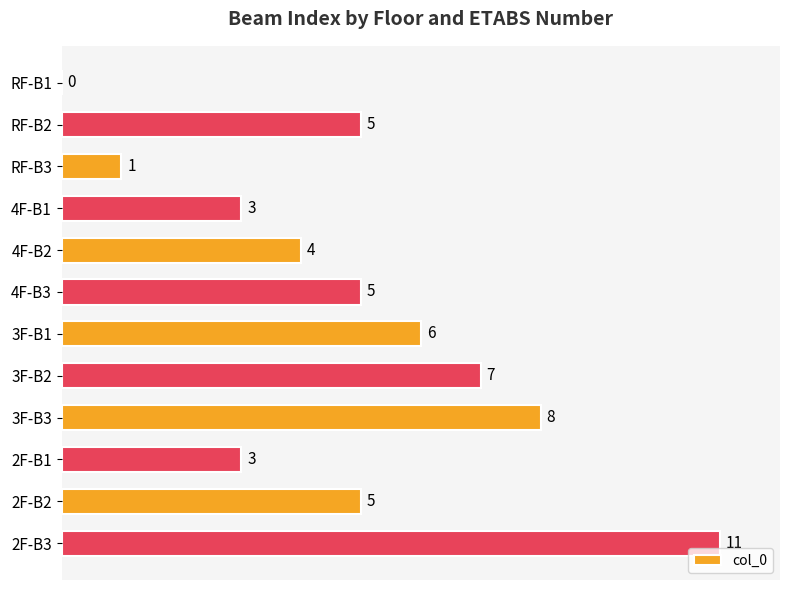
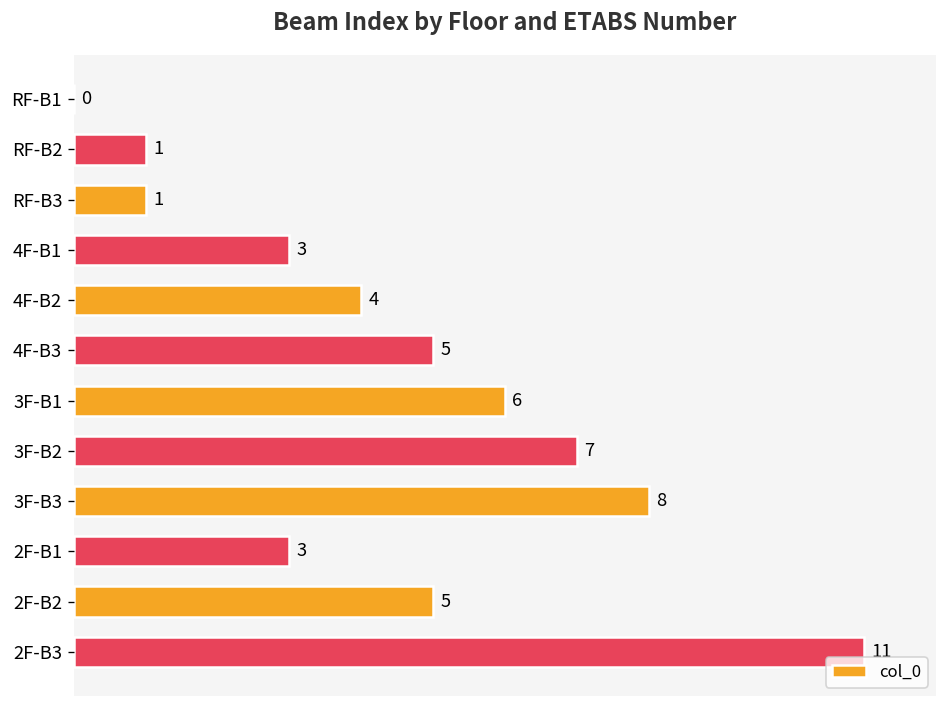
  {
    "RF-B1": 0,
-   "RF-B2": 5,
+   "RF-B2": 1,
    "RF-B3": 1,
    "4F-B1": 3,
    "4F-B2": 4,
    "4F-B3": 5,
    "3F-B1": 6,
    "3F-B2": 7,
    "3F-B3": 8,
    "2F-B1": 3,
    "2F-B2": 5
  }
